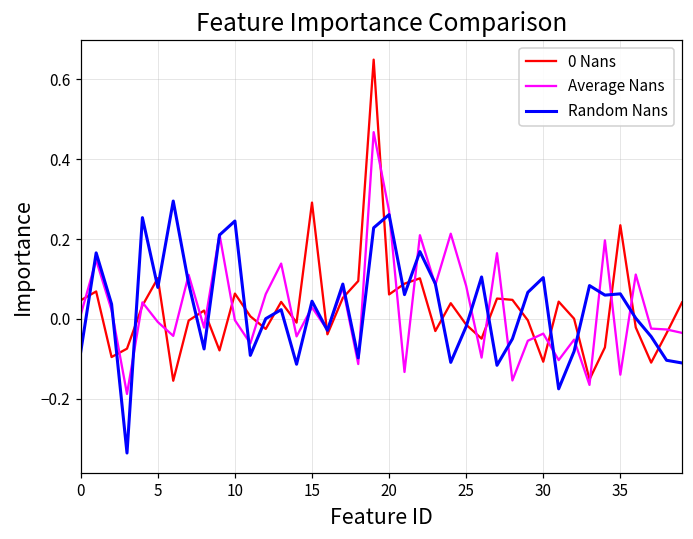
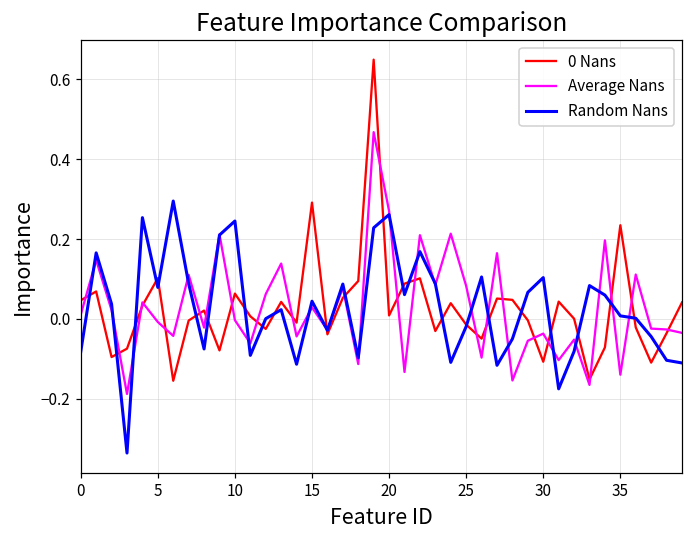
  {
    "0 Nans": {
      "0": 0.05,
      "5": 0.10,
      "10": 0.06,
      "15": 0.29,
-     "20": 0.06,
+     "20": 0.01,
      "30": -0.11,
      "35": 0.23
    },
    "Average Nans": {
      "0": 0.01,
      "5": -0.01,
      "10": 0.00,
      "15": 0.03,
      "20": 0.27,
      "25": 0.08,
      "30": -0.04,
      "35": -0.14
    },
    "Random Nans": {
      "0": -0.08,
      "5": 0.08,
      "10": 0.25,
      "15": 0.04,
      "20": 0.26,
      "30": 0.10,
-     "35": 0.06
+     "35": 0.01
    }
  }
